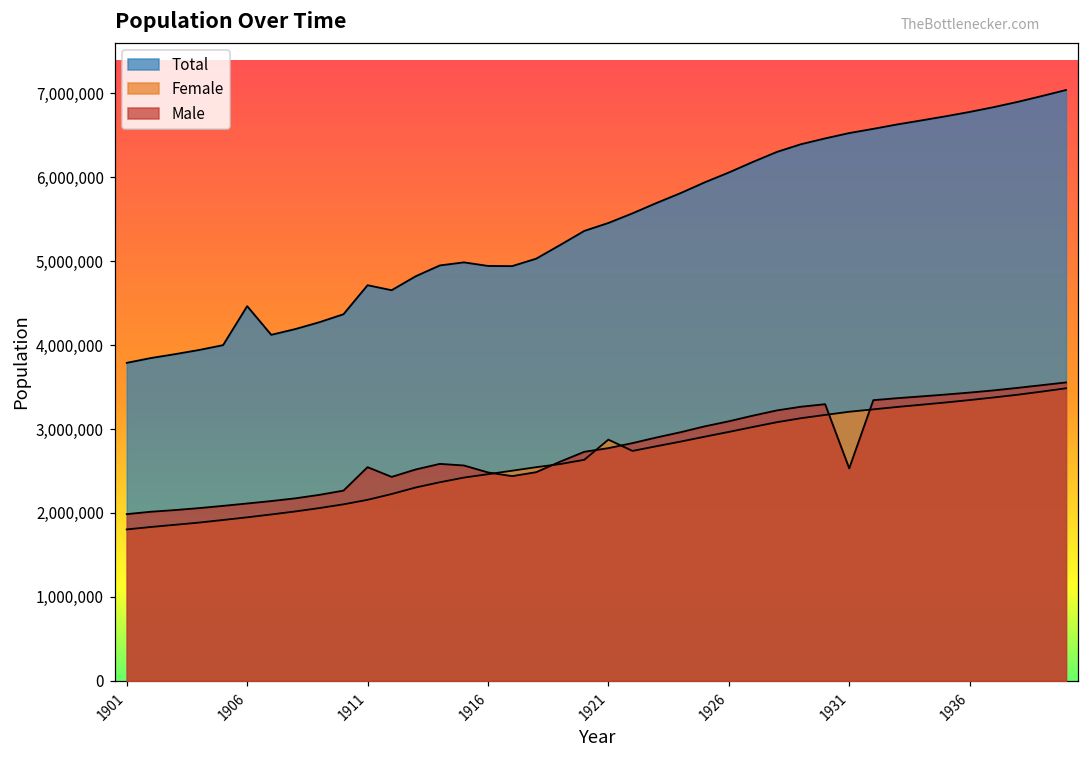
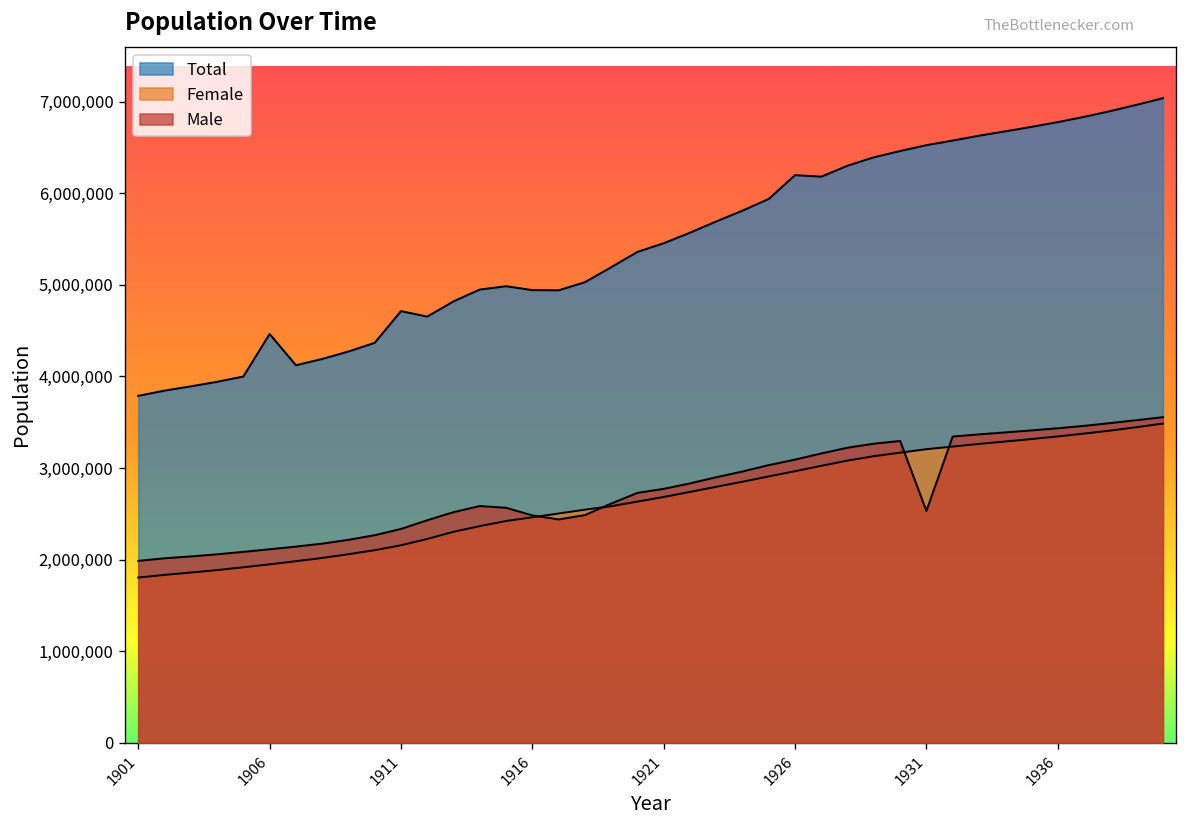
  {
    "Total": {
      "1901": "3,800,000",
      "1906": "4,500,000",
      "1911": "4,700,000",
      "1916": "4,900,000",
      "1921": "5,500,000",
-     "1926": "6,100,000",
+     "1926": "6,200,000",
      "1931": "6,500,000",
      "1936": "6,800,000"
    },
    "Female": {
      "1901": "1,800,000",
      "1906": "1,900,000",
      "1911": "2,200,000",
-     "1921": "2,900,000",
+     "1921": "2,700,000",
      "1926": "3,000,000",
      "1931": "3,200,000",
      "1936": "3,300,000"
    },
    "Male": {
      "1901": "2,000,000",
      "1906": "2,100,000",
-     "1911": "2,500,000",
+     "1911": "2,300,000",
      "1921": "2,800,000",
      "1926": "3,100,000",
      "1931": "2,500,000",
      "1936": "3,400,000"
    }
  }
